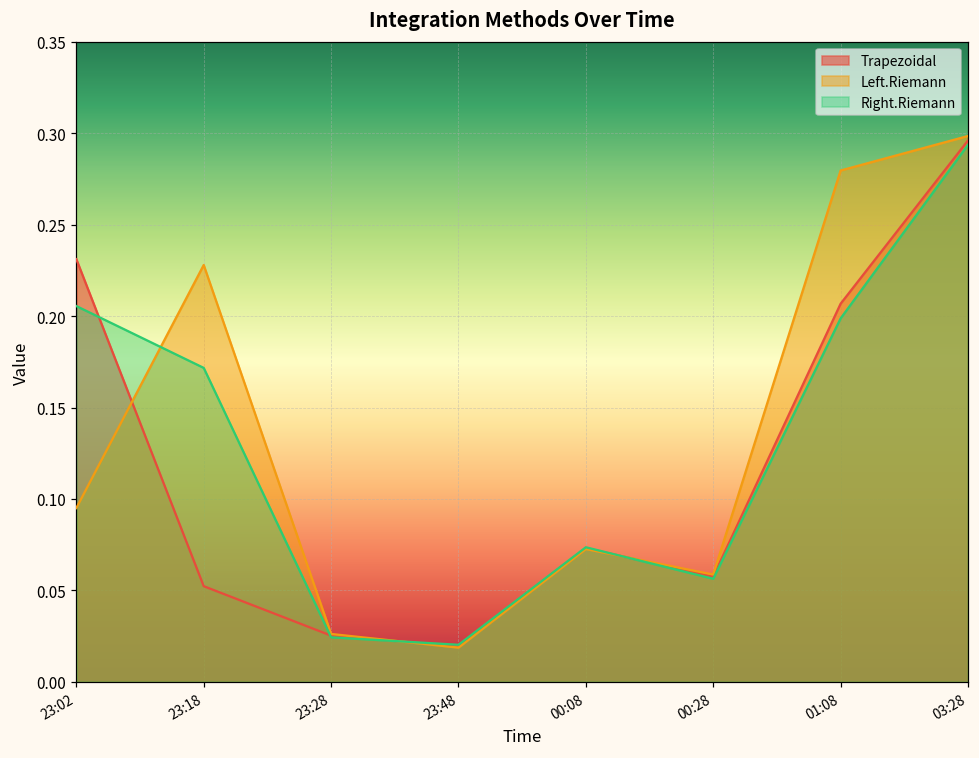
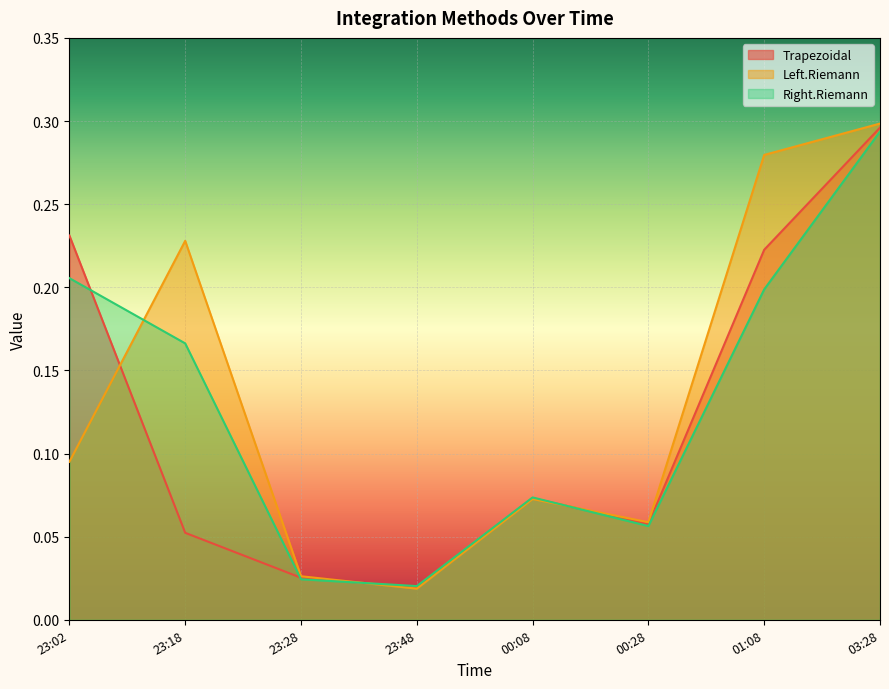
  {
    "Trapezoidal": {
      "23:02": 0.231,
      "23:18": 0.052,
-     "01:08": 0.207,
+     "01:08": 0.223,
      "03:28": 0.296
    },
    "Left.Riemann": {
      "23:02": 0.095,
      "23:18": 0.228,
      "01:08": 0.280,
      "03:28": 0.298
    },
    "Right.Riemann": {
      "23:02": 0.205,
-     "23:18": 0.172,
+     "23:18": 0.166,
      "01:08": 0.199,
      "03:28": 0.294
    }
  }
